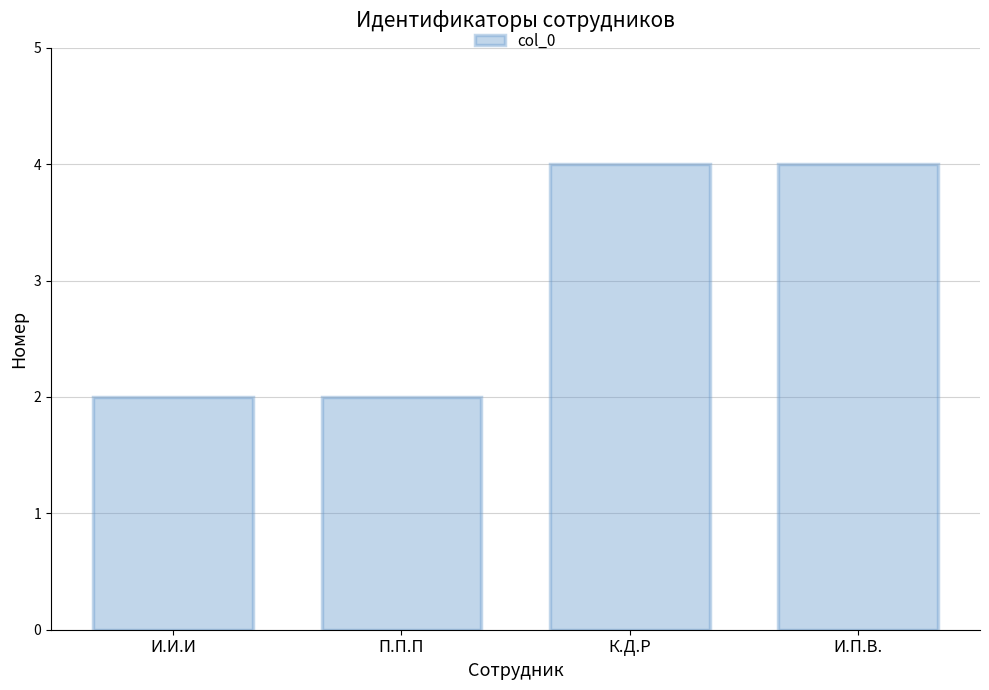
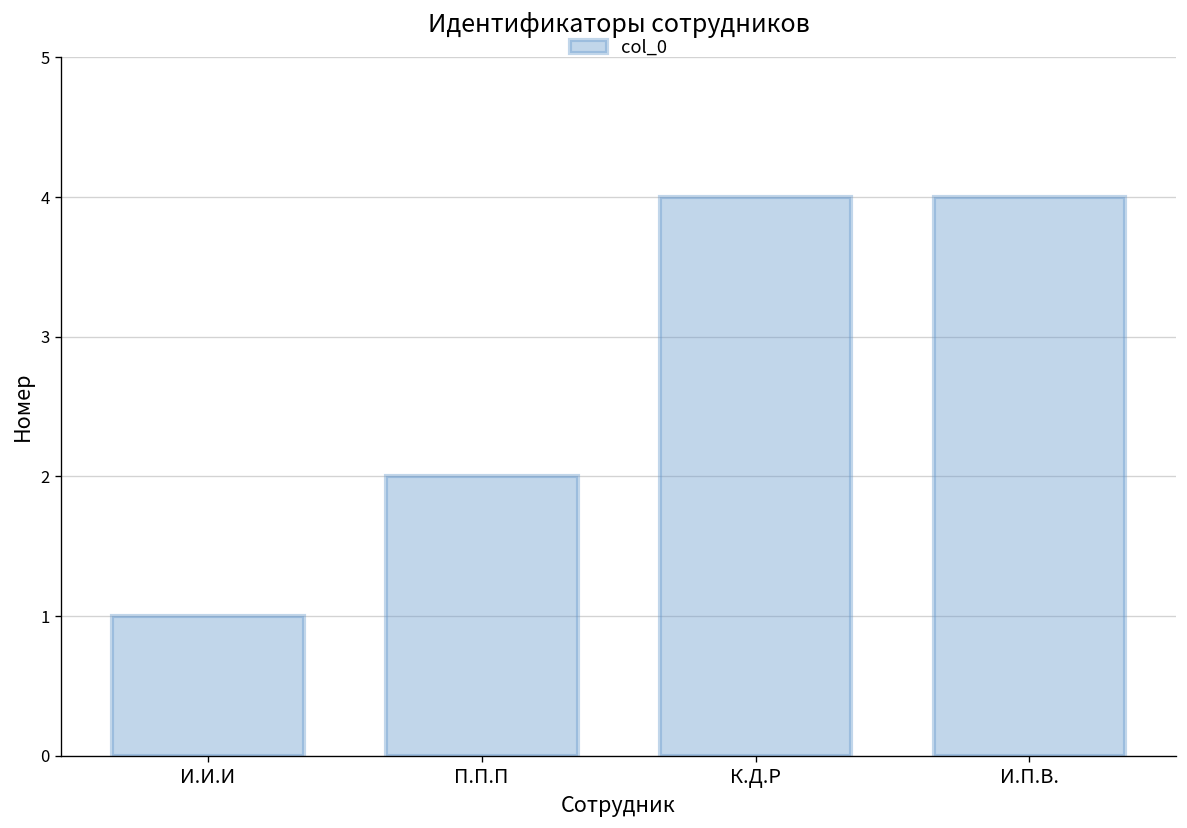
  {
-   "И.И.И": 2,
+   "И.И.И": 1,
    "П.П.П": 2,
    "К.Д.Р": 4,
    "И.П.В.": 4
  }
